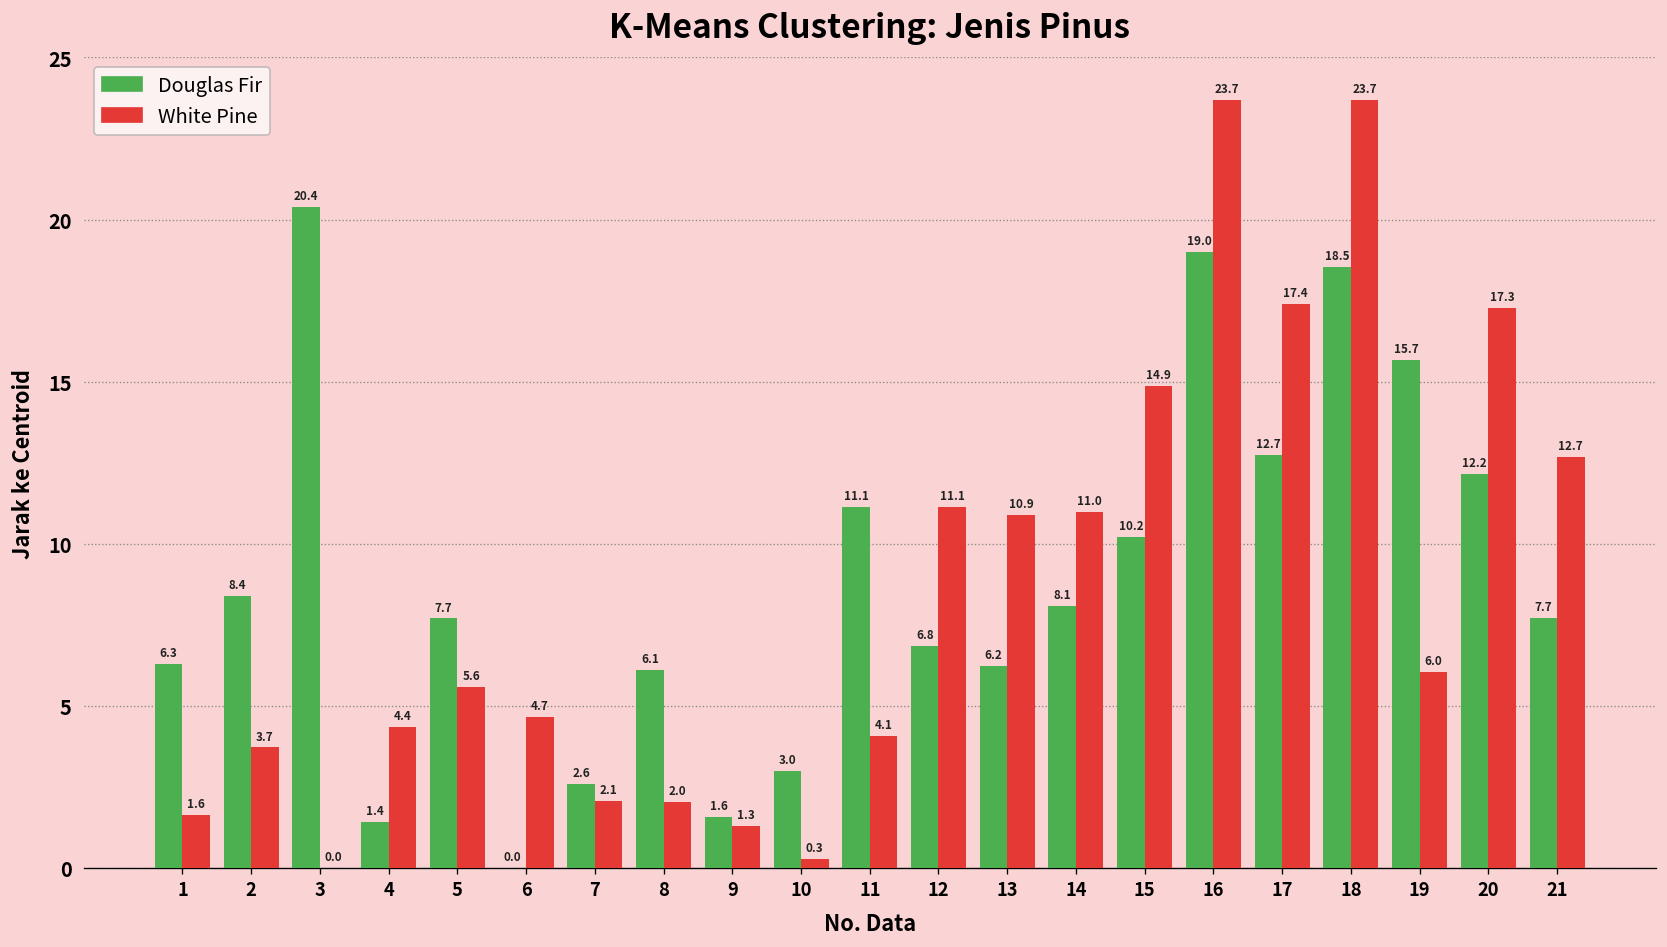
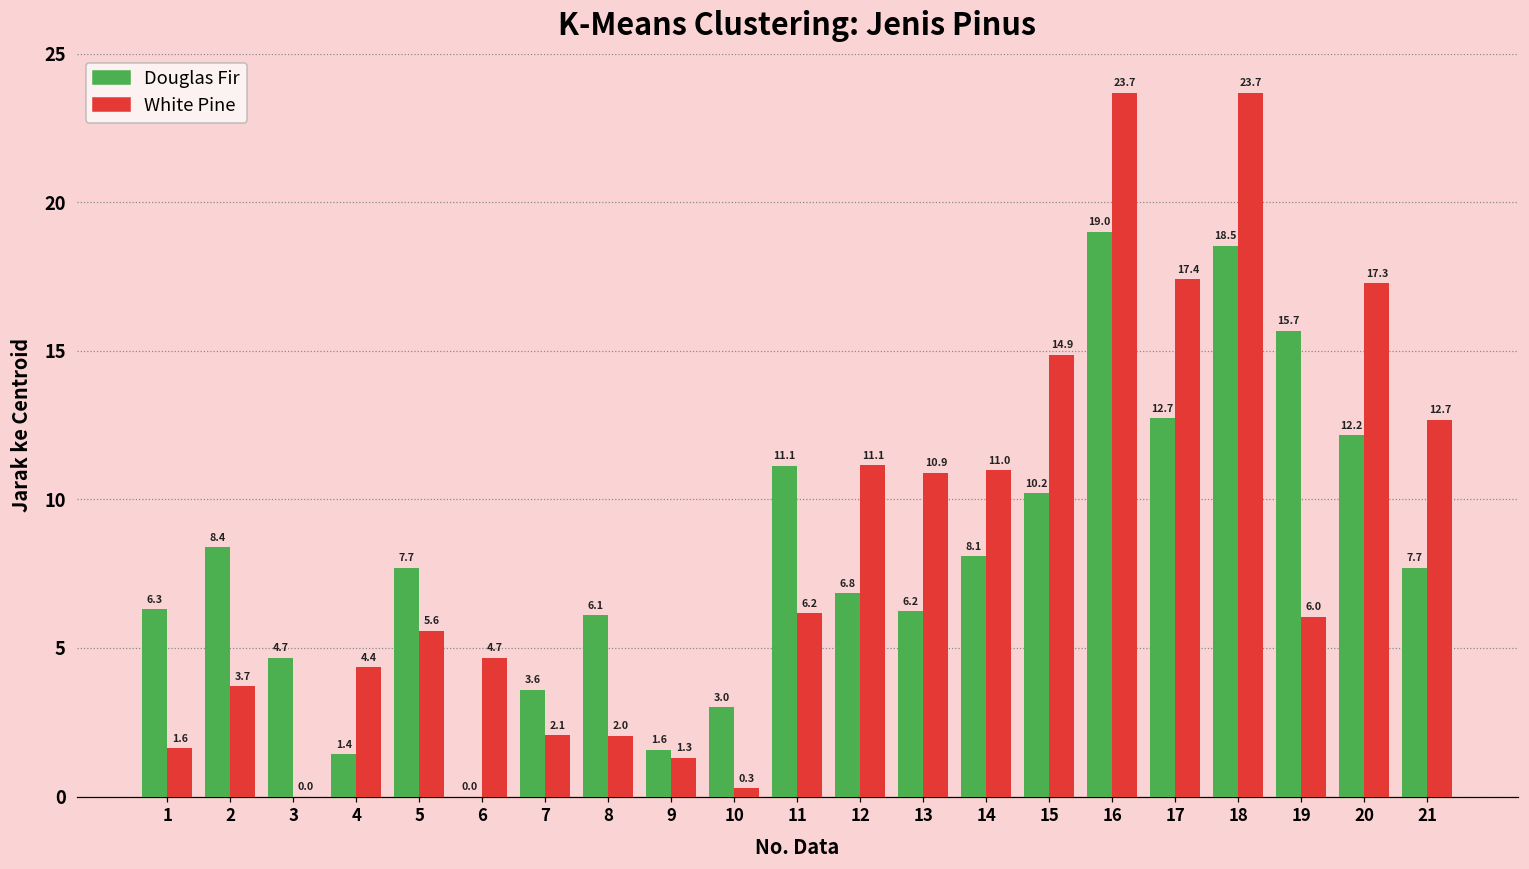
  {
    "Douglas Fir": {
      "1": 6.3,
      "2": 8.4,
-     "3": 20.4,
+     "3": 4.7,
      "4": 1.4,
      "5": 7.7,
      "6": 0.0,
-     "7": 2.6,
+     "7": 3.6,
      "8": 6.1,
      "9": 1.6,
      "10": 3.0,
      "11": 11.1,
      "12": 6.8,
      "13": 6.2,
      "14": 8.1,
      "15": 10.2,
      "16": 19.0,
      "17": 12.7,
      "18": 18.5,
      "19": 15.7,
      "20": 12.2,
      "21": 7.7
    },
    "White Pine": {
      "1": 1.6,
      "2": 3.7,
      "3": 0.0,
      "4": 4.4,
      "5": 5.6,
      "6": 4.7,
      "7": 2.1,
      "8": 2.0,
      "9": 1.3,
      "10": 0.3,
-     "11": 4.1,
+     "11": 6.2,
      "12": 11.1,
      "13": 10.9,
      "14": 11.0,
      "15": 14.9,
      "16": 23.7,
      "17": 17.4,
      "18": 23.7,
      "19": 6.0,
      "20": 17.3,
      "21": 12.7
    }
  }
